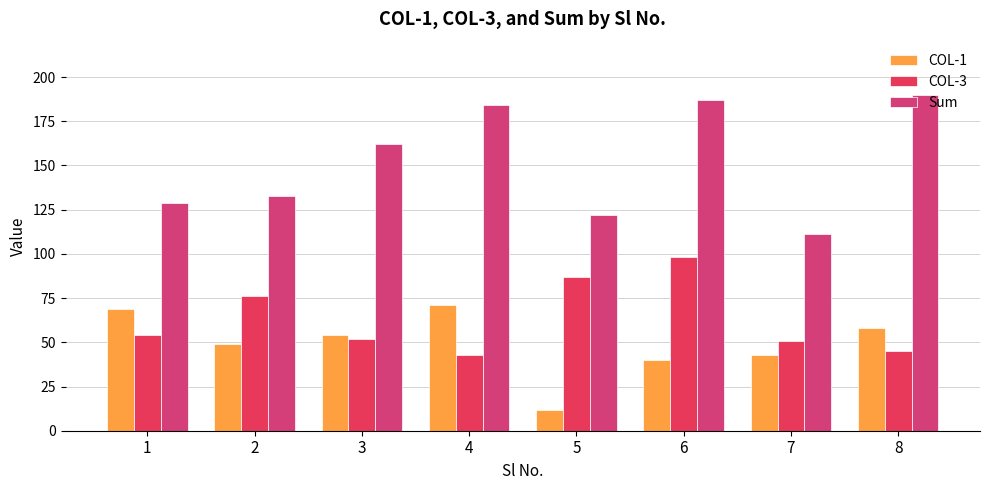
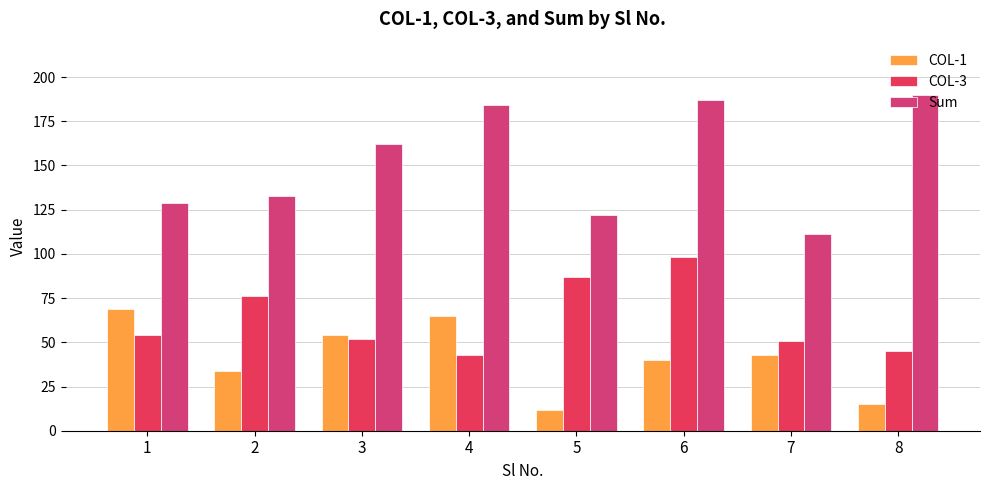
  {
    "COL-1": {
      "1": 69,
-     "2": 49,
+     "2": 34,
      "3": 54,
-     "4": 71,
+     "4": 65,
      "5": 12,
      "6": 40,
      "7": 43,
-     "8": 58
+     "8": 15
    }
  }
